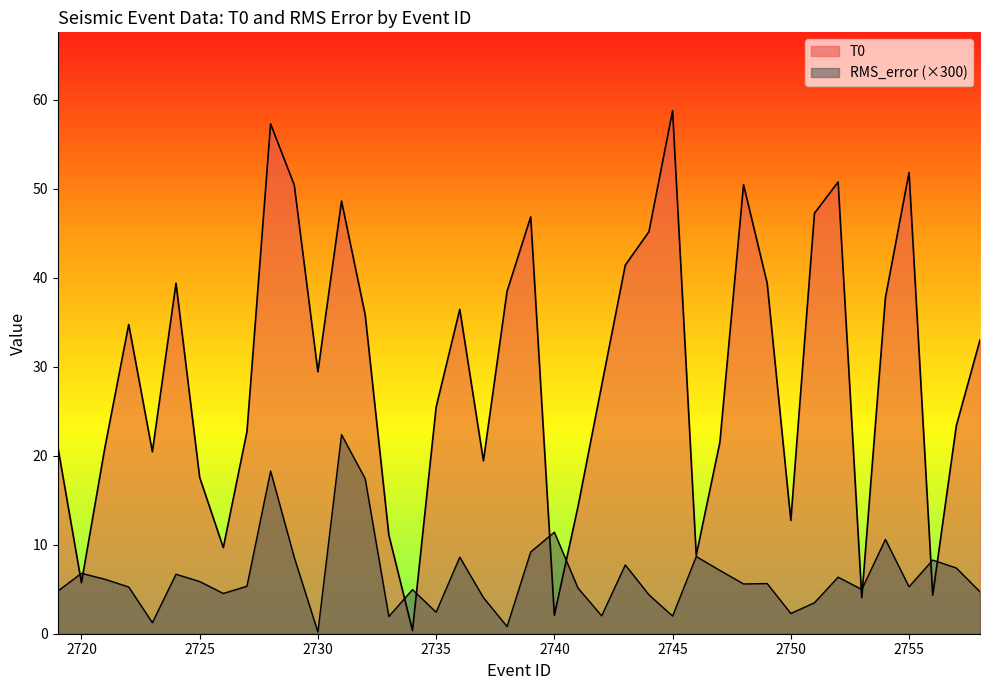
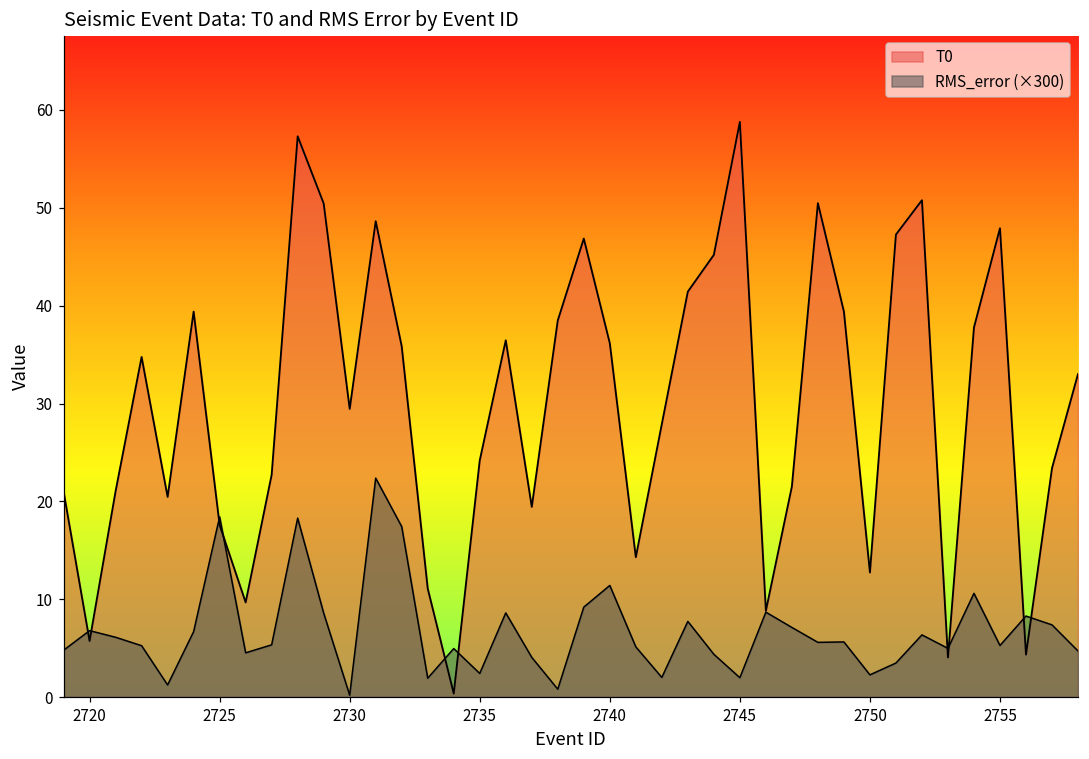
  {
    "T0": {
      "2720": 6,
      "2725": 18,
      "2730": 29,
-     "2735": 25,
-     "2740": 2,
+     "2735": 24,
+     "2740": 36,
      "2745": 59,
      "2750": 13,
-     "2755": 52
+     "2755": 48
    },
    "RMS_error (×300)": {
      "2720": 7,
-     "2725": 6,
+     "2725": 18,
      "2730": 0,
      "2735": 2,
      "2740": 11,
      "2745": 2,
      "2750": 2,
      "2755": 5
    }
  }
